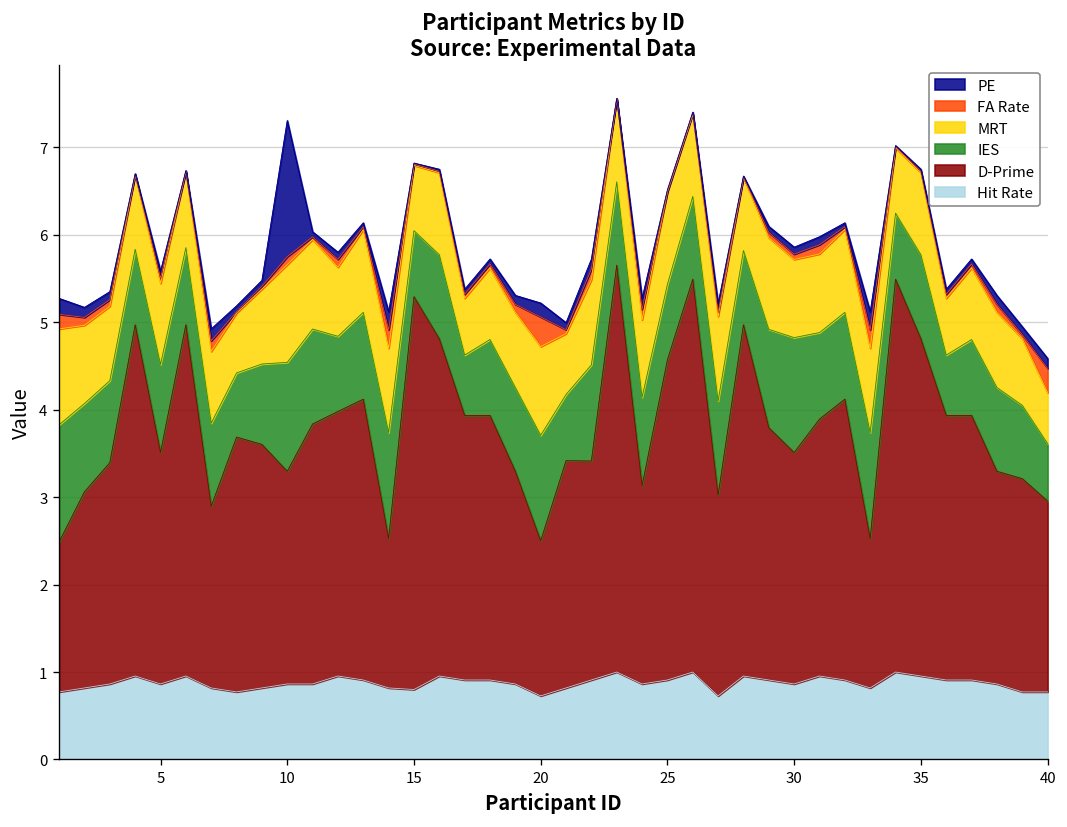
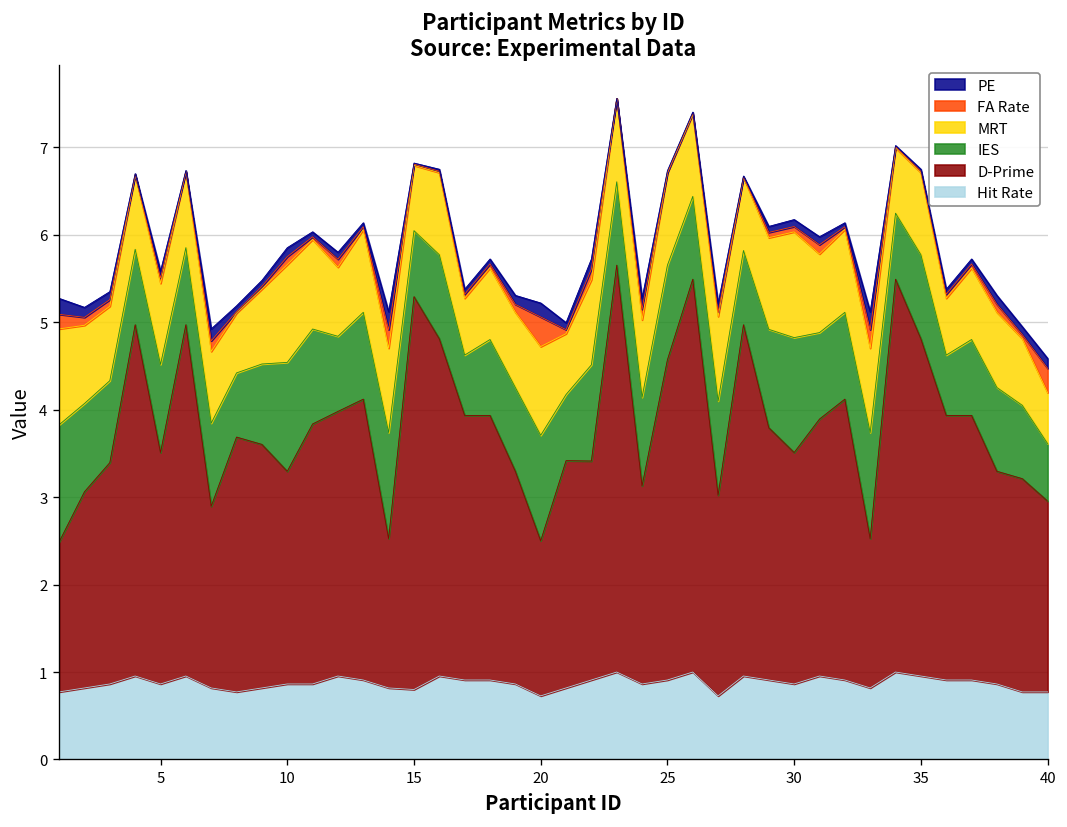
  {
    "Hit Rate": {
      "5": 0.9,
      "10": 0.9,
      "15": 0.8,
      "20": 0.7,
      "25": 0.9,
      "30": 0.9,
      "35": 1.0,
      "40": 0.8
    },
    "D-Prime": {
      "5": 2.6,
      "10": 2.4,
      "15": 4.5,
      "20": 1.8,
      "25": 3.7,
      "30": 2.6,
      "35": 3.9,
      "40": 2.2
    },
    "IES": {
      "5": 1.0,
      "10": 1.2,
      "15": 0.8,
      "20": 1.2,
-     "25": 0.9,
+     "25": 1.1,
      "30": 1.3,
      "35": 1.0,
      "40": 0.7
    },
    "MRT": {
      "5": 0.9,
      "10": 1.1,
      "20": 1.0,
-     "30": 0.9,
+     "30": 1.2,
      "40": 0.6
    },
    "FA Rate": {
      "5": 0.1,
      "10": 0.1,
      "20": 0.3,
      "30": 0.1,
      "40": 0.3
    },
    "PE": {
      "5": 0.1,
-     "10": 1.6,
+     "10": 0.1,
      "20": 0.2,
      "30": 0.1,
      "40": 0.1
    }
  }
